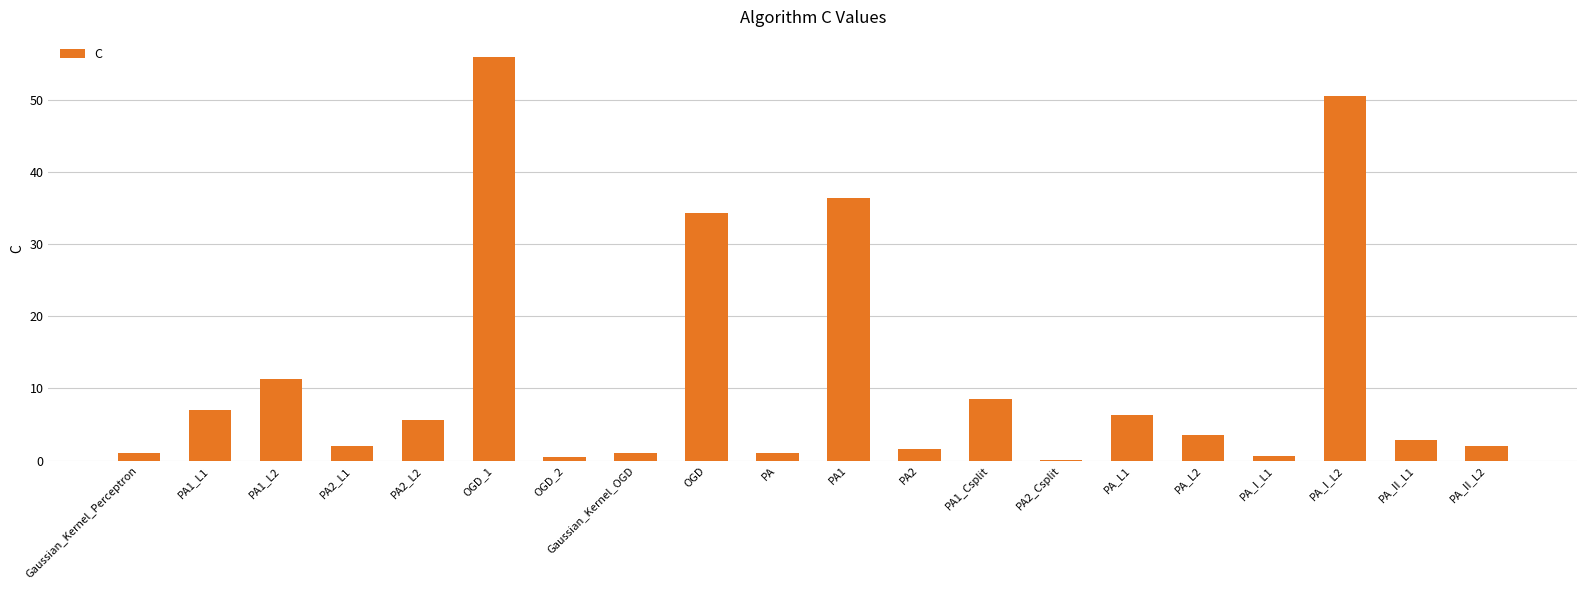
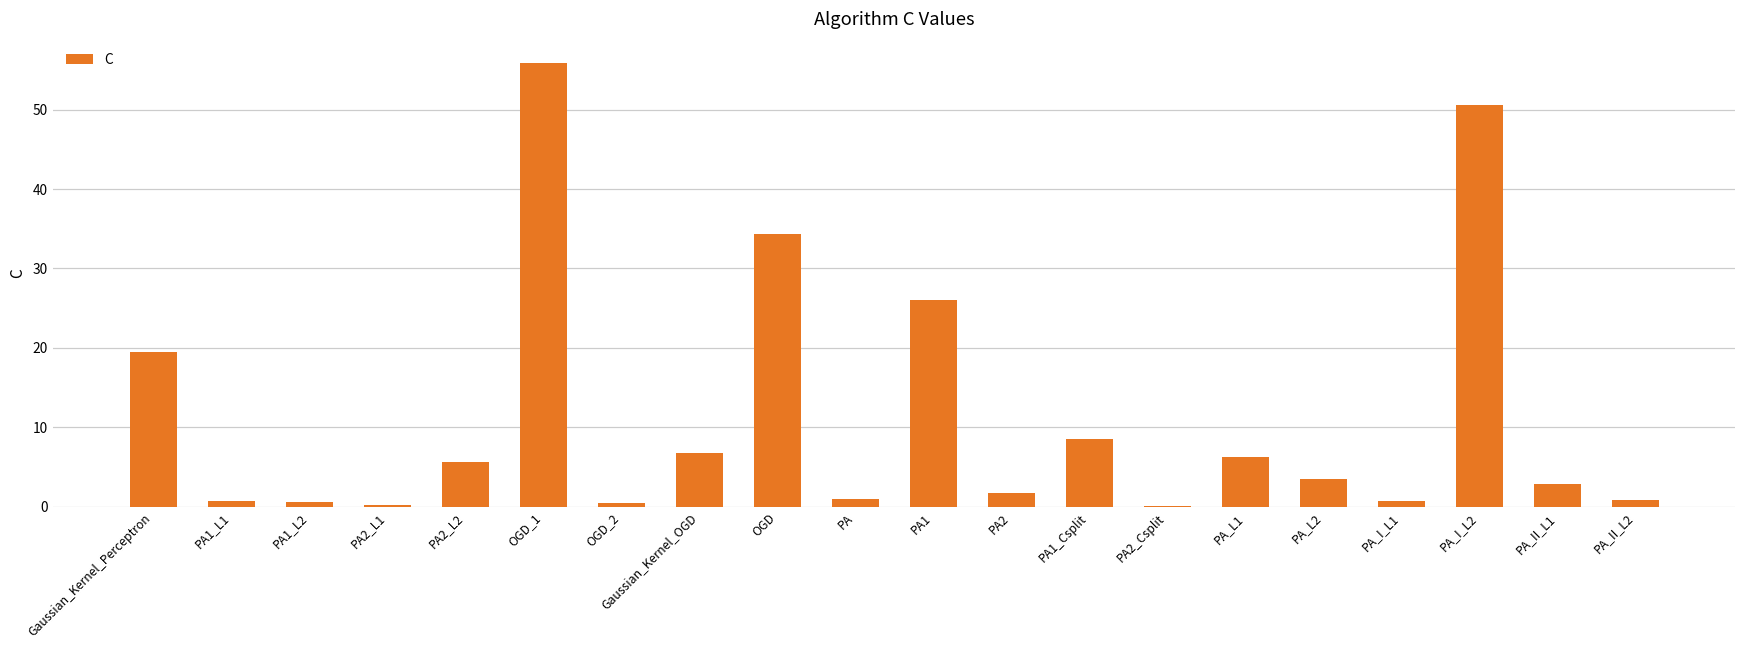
  {
-   "Gaussian_Kernel_Perceptron": 1,
-   "PA1_L1": 7,
-   "PA1_L2": 11,
-   "PA2_L1": 2,
+   "Gaussian_Kernel_Perceptron": 20,
+   "PA1_L1": 1,
+   "PA1_L2": 1,
+   "PA2_L1": 0,
    "PA2_L2": 6,
    "OGD_1": 56,
    "OGD_2": 0,
-   "Gaussian_Kernel_OGD": 1,
+   "Gaussian_Kernel_OGD": 7,
    "OGD": 34,
    "PA": 1,
-   "PA1": 36,
+   "PA1": 26,
    "PA2": 2,
    "PA1_Csplit": 8,
    "PA_L1": 6,
    "PA_L2": 4,
    "PA_I_L1": 1,
    "PA_I_L2": 51,
    "PA_II_L1": 3,
-   "PA_II_L2": 2
+   "PA_II_L2": 1
  }
